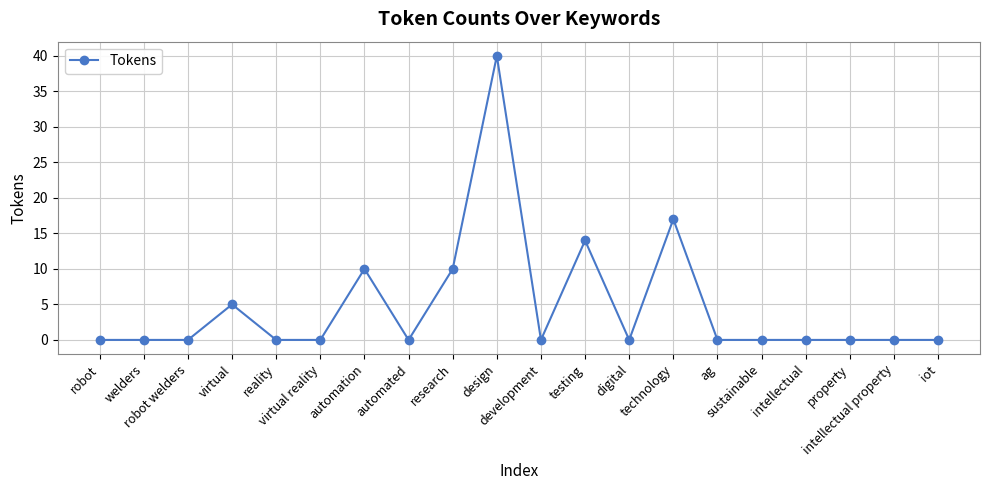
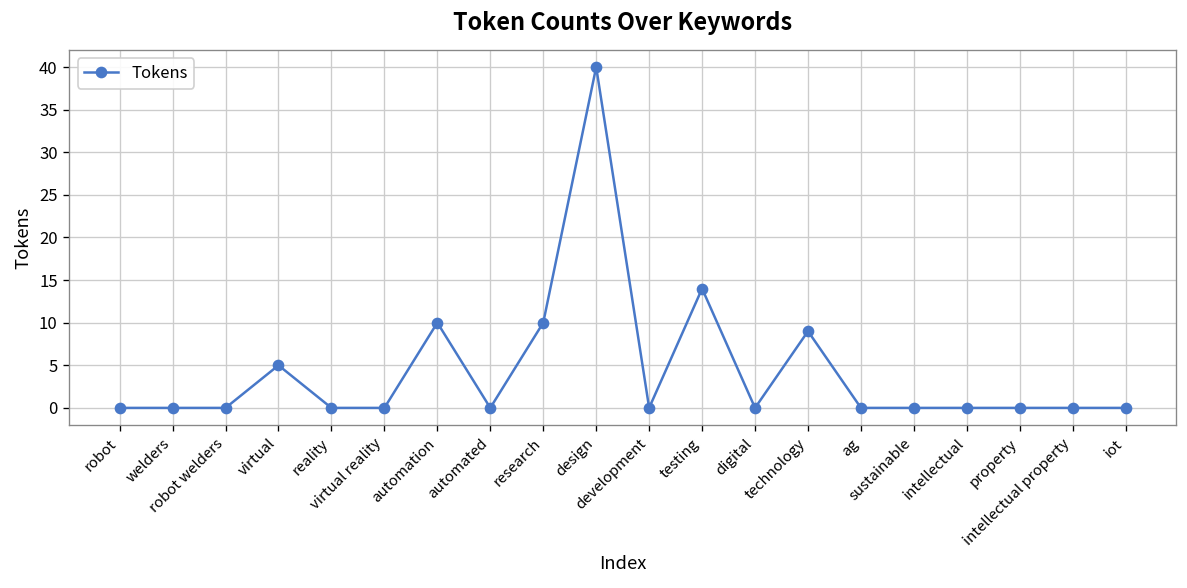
  {
    "robot": 0,
    "welders": 0,
    "robot welders": 0,
    "virtual": 5,
    "reality": 0,
    "virtual reality": 0,
    "automation": 10,
    "automated": 0,
    "research": 10,
    "design": 40,
    "development": 0,
    "testing": 14,
    "digital": 0,
-   "technology": 17,
+   "technology": 9,
    "ag": 0,
    "sustainable": 0,
    "intellectual": 0,
    "property": 0,
    "intellectual property": 0,
    "iot": 0
  }
